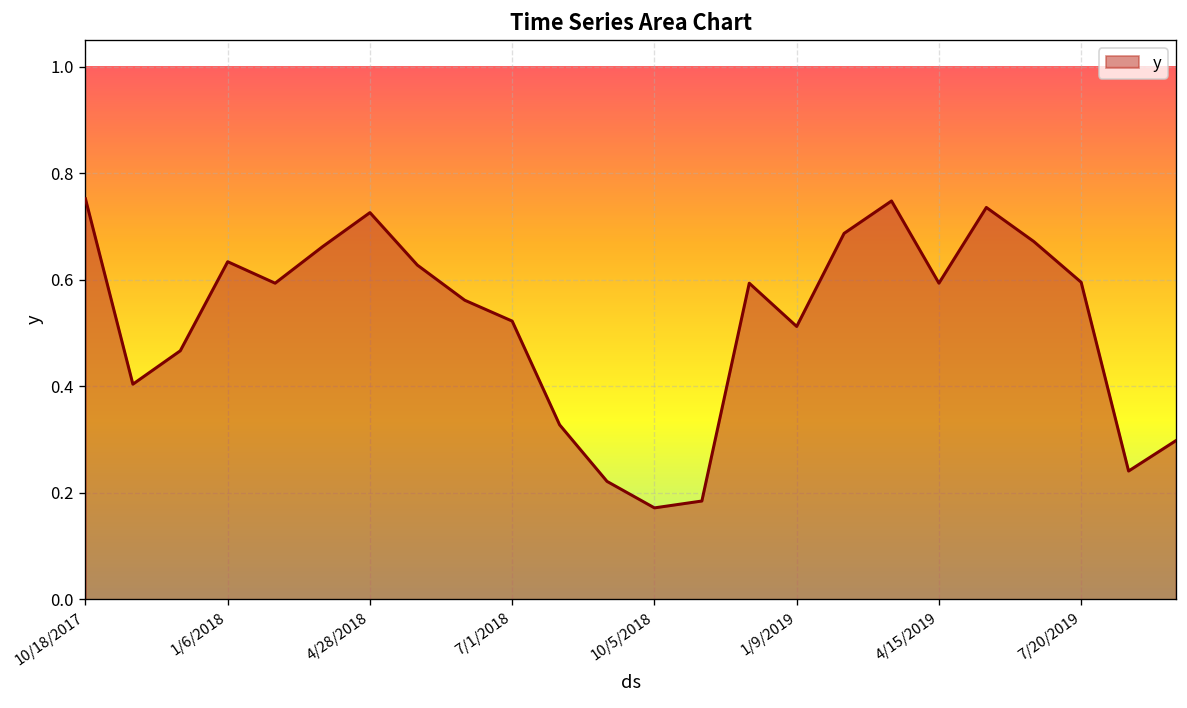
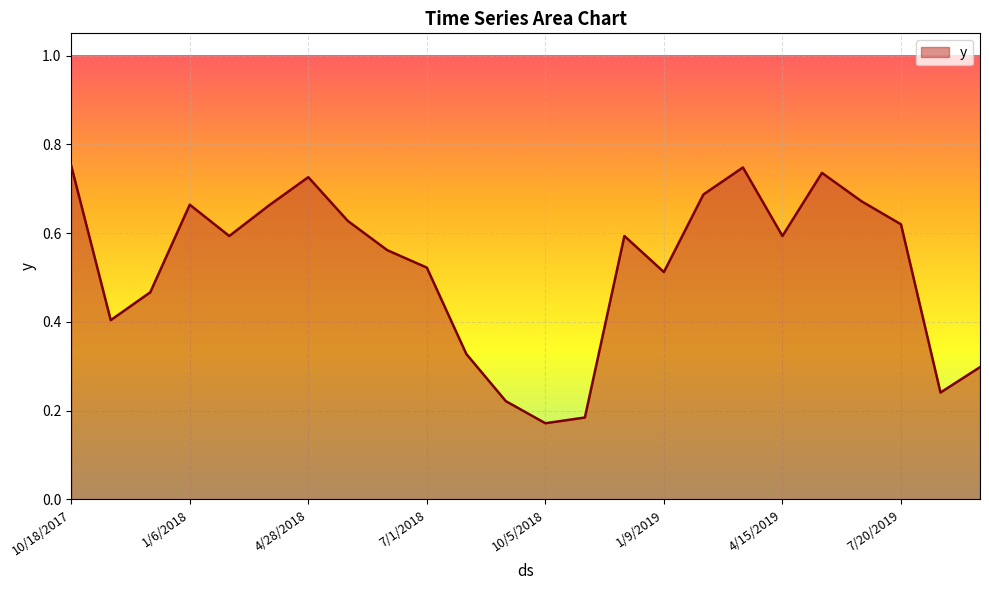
  {
    "10/18/2017": 0.75,
-   "1/6/2018": 0.63,
+   "1/6/2018": 0.66,
    "4/28/2018": 0.73,
    "7/1/2018": 0.52,
    "10/5/2018": 0.17,
    "1/9/2019": 0.51,
    "4/15/2019": 0.59,
-   "7/20/2019": 0.60
+   "7/20/2019": 0.62
  }
